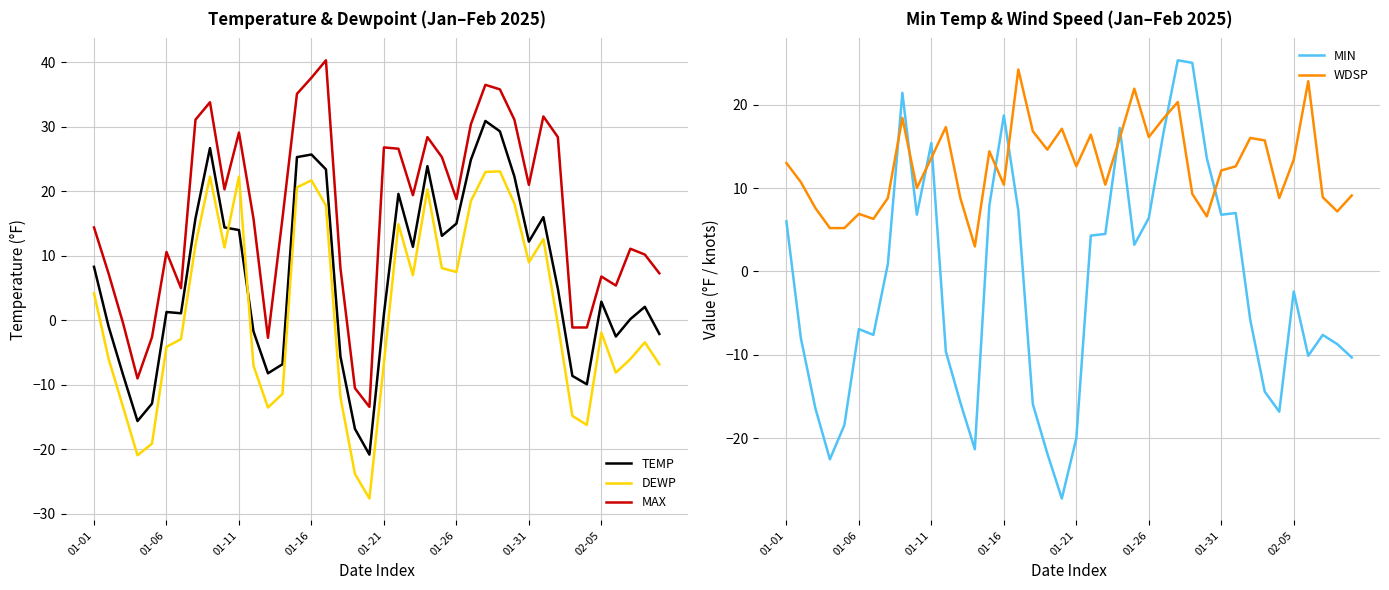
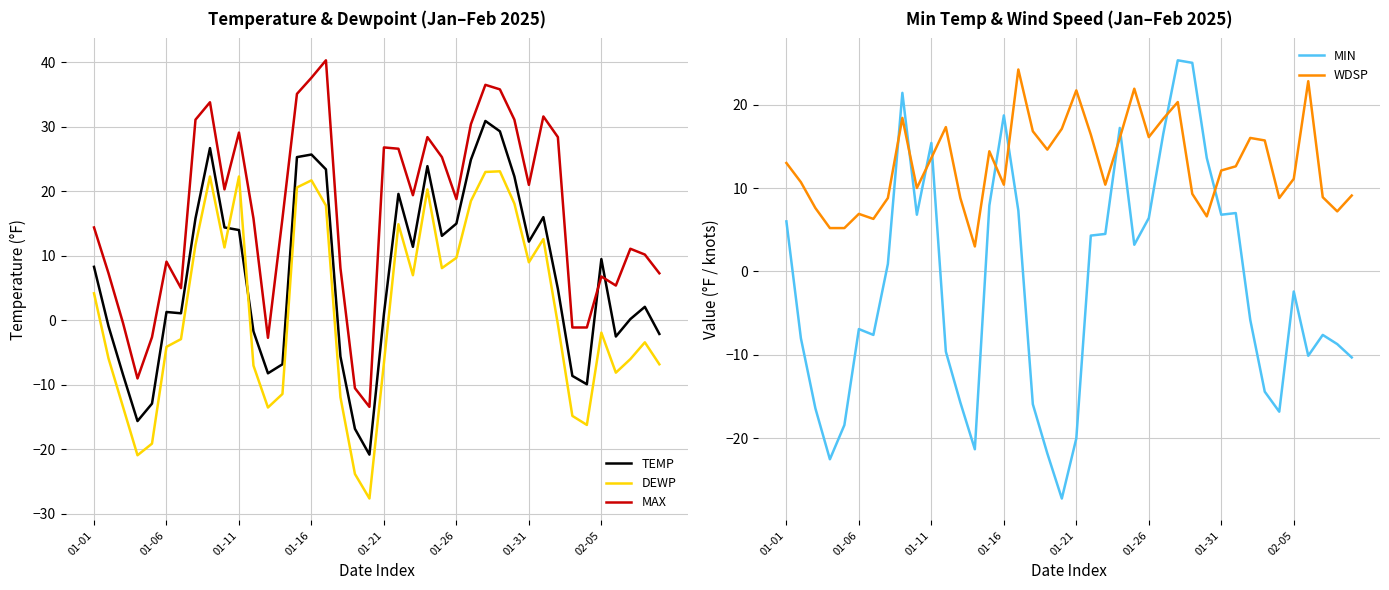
  {
    "Temperature & Dewpoint (Jan–Feb 2025)": {
      "TEMP": {
        "01-01": 8,
        "01-06": 1,
        "01-11": 14,
        "01-16": 26,
        "01-21": 1,
        "01-26": 15,
        "01-31": 12,
-       "02-05": 3
+       "02-05": 10
      },
      "DEWP": {
        "01-01": 4,
        "01-06": -4,
        "01-11": 22,
        "01-16": 22,
        "01-21": -7,
-       "01-26": 8,
+       "01-26": 10,
        "01-31": 9,
        "02-05": -2
      },
      "MAX": {
        "01-01": 14,
-       "01-06": 11,
+       "01-06": 9,
        "01-11": 29,
        "01-16": 38,
        "01-21": 27,
        "01-26": 19,
        "01-31": 21,
        "02-05": 7
      }
    },
    "Min Temp & Wind Speed (Jan–Feb 2025)": {
      "MIN": {
        "01-01": 6,
        "01-06": -7,
        "01-11": 15,
        "01-16": 19,
        "01-21": -20,
        "01-26": 6,
        "01-31": 7,
        "02-05": -2
      },
      "WDSP": {
        "01-01": 13,
        "01-06": 7,
        "01-11": 14,
        "01-16": 10,
-       "01-21": 13,
+       "01-21": 22,
        "01-26": 16,
        "01-31": 12,
-       "02-05": 13
+       "02-05": 11
      }
    }
  }
